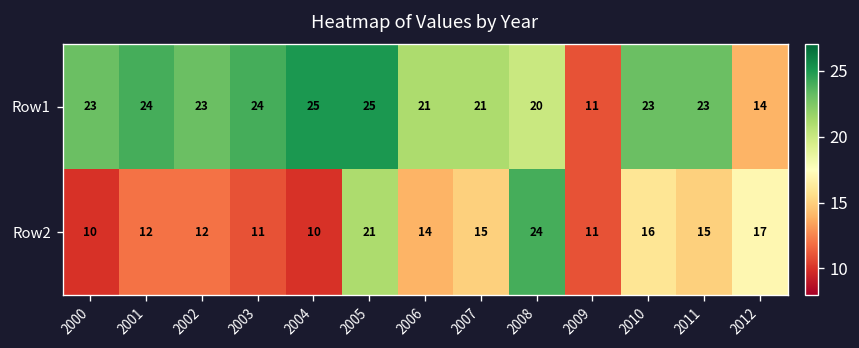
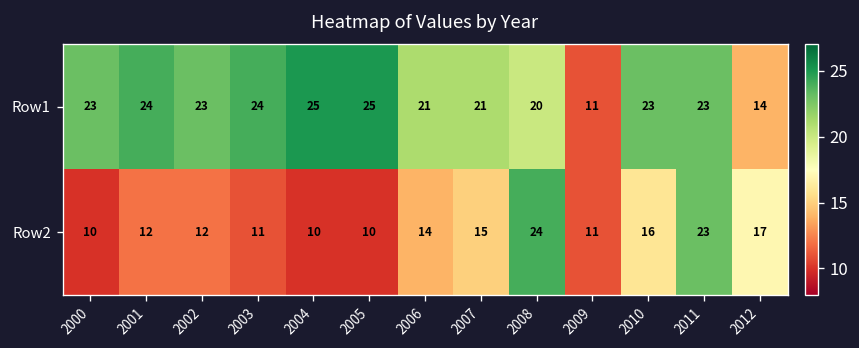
  {
    "Row1": {
      "2000": 23,
      "2001": 24,
      "2002": 23,
      "2003": 24,
      "2004": 25,
      "2005": 25,
      "2006": 21,
      "2007": 21,
      "2008": 20,
      "2009": 11,
      "2010": 23,
      "2011": 23,
      "2012": 14
    },
    "Row2": {
      "2000": 10,
      "2001": 12,
      "2002": 12,
      "2003": 11,
      "2004": 10,
-     "2005": 21,
+     "2005": 10,
      "2006": 14,
      "2007": 15,
      "2008": 24,
      "2009": 11,
      "2010": 16,
-     "2011": 15,
+     "2011": 23,
      "2012": 17
    }
  }
